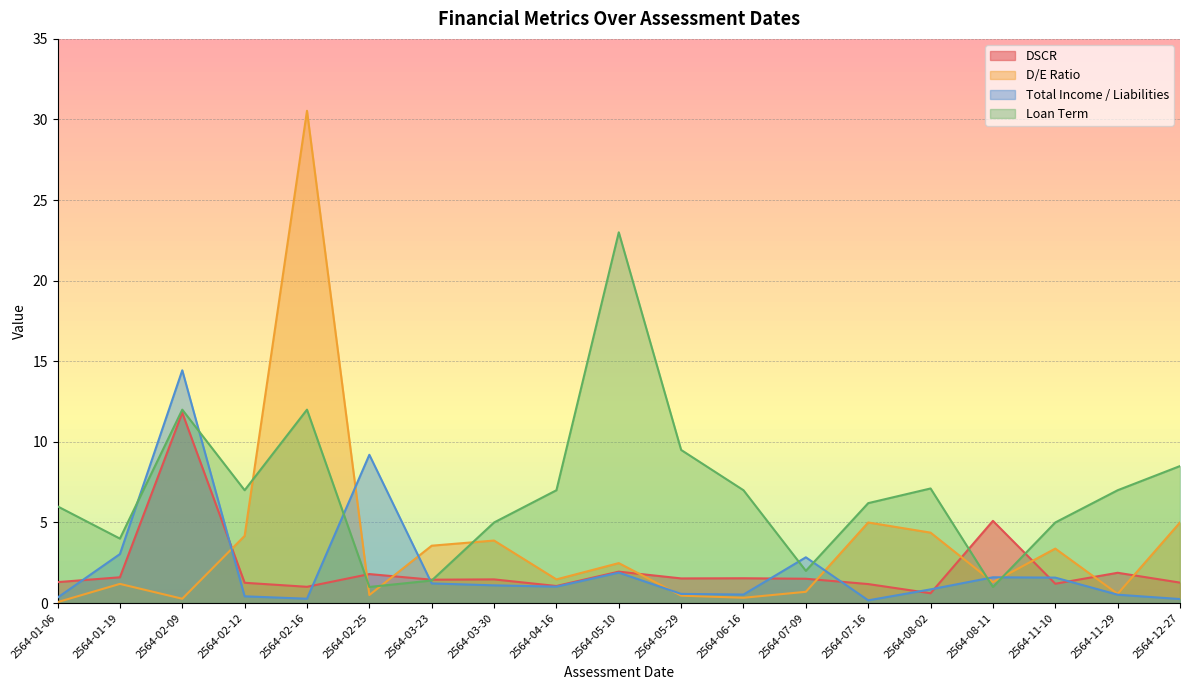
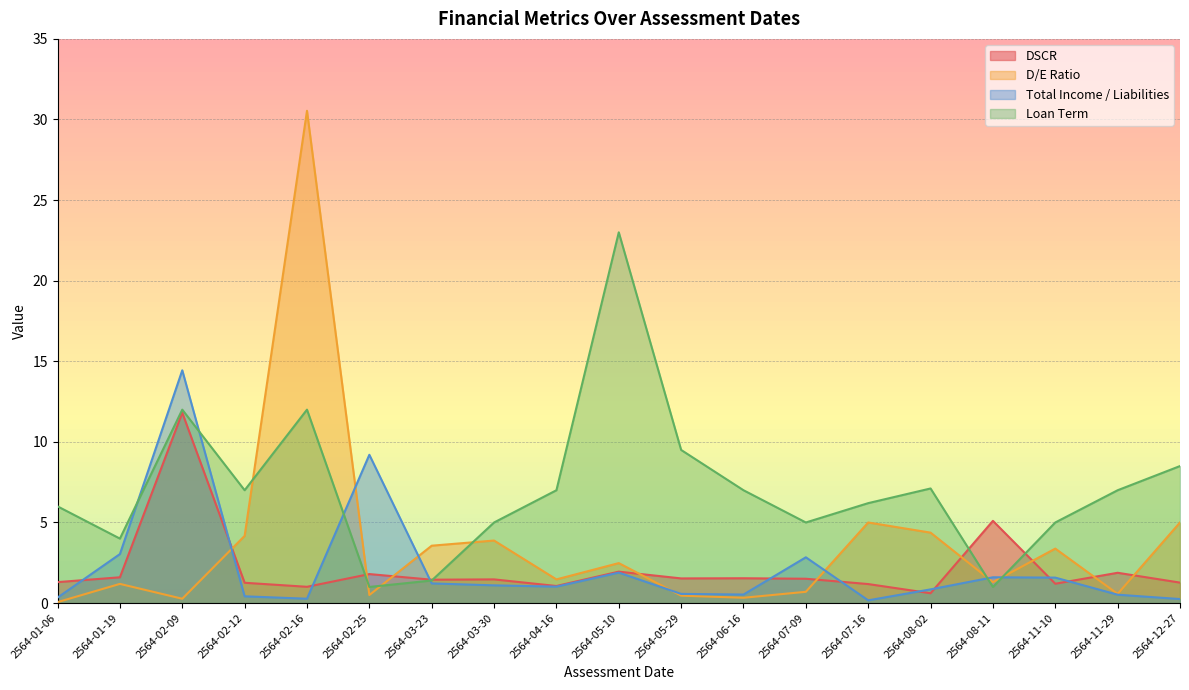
  {
    "DSCR": {
      "2564-01-06": 1.3,
      "2564-01-19": 1.6,
      "2564-02-09": 11.8,
      "2564-02-12": 1.3,
      "2564-02-16": 1,
      "2564-02-25": 1.8,
      "2564-03-30": 1.5,
      "2564-05-29": 1.5,
      "2564-06-16": 1.5,
      "2564-07-09": 1.5,
      "2564-07-16": 1.2,
      "2564-08-02": 0.6,
      "2564-08-11": 5,
      "2564-11-10": 1.2,
      "2564-11-29": 2,
      "2564-12-27": 1.3
    },
    "D/E Ratio": {
      "2564-01-06": 0,
      "2564-01-19": 1.2,
      "2564-02-09": 0.3,
      "2564-02-12": 4.2,
      "2564-02-16": 30.5,
      "2564-02-25": 0.5,
      "2564-03-23": 3.6,
      "2564-03-30": 4,
      "2564-04-16": 1.5,
      "2564-05-10": 2.5,
      "2564-06-16": 0.3,
      "2564-07-09": 0.7,
      "2564-07-16": 5,
      "2564-08-02": 4.4,
      "2564-08-11": 1.3,
      "2564-11-10": 3.4,
      "2564-12-27": 5
    },
    "Total Income / Liabilities": {
      "2564-01-06": 0.3,
      "2564-01-19": 3,
      "2564-02-09": 14.4,
      "2564-02-12": 0.4,
      "2564-02-16": 0.3,
      "2564-02-25": 9.2,
      "2564-03-23": 1.2,
      "2564-03-30": 1,
      "2564-06-16": 0.5,
      "2564-07-09": 2.8,
      "2564-07-16": 0.2,
      "2564-08-02": 1,
      "2564-08-11": 1.6,
      "2564-11-10": 1.6,
      "2564-12-27": 0.3
    },
    "Loan Term": {
      "2564-01-06": 6,
      "2564-01-19": 4,
      "2564-02-09": 12,
      "2564-02-12": 7,
      "2564-02-16": 12,
      "2564-02-25": 1,
      "2564-03-30": 5,
      "2564-04-16": 7,
      "2564-05-10": 23,
      "2564-05-29": 9.5,
      "2564-06-16": 7,
-     "2564-07-09": 2,
+     "2564-07-09": 5,
      "2564-07-16": 6.2,
      "2564-08-02": 7,
      "2564-08-11": 1,
      "2564-11-10": 5,
      "2564-11-29": 7,
      "2564-12-27": 8.5
    }
  }
